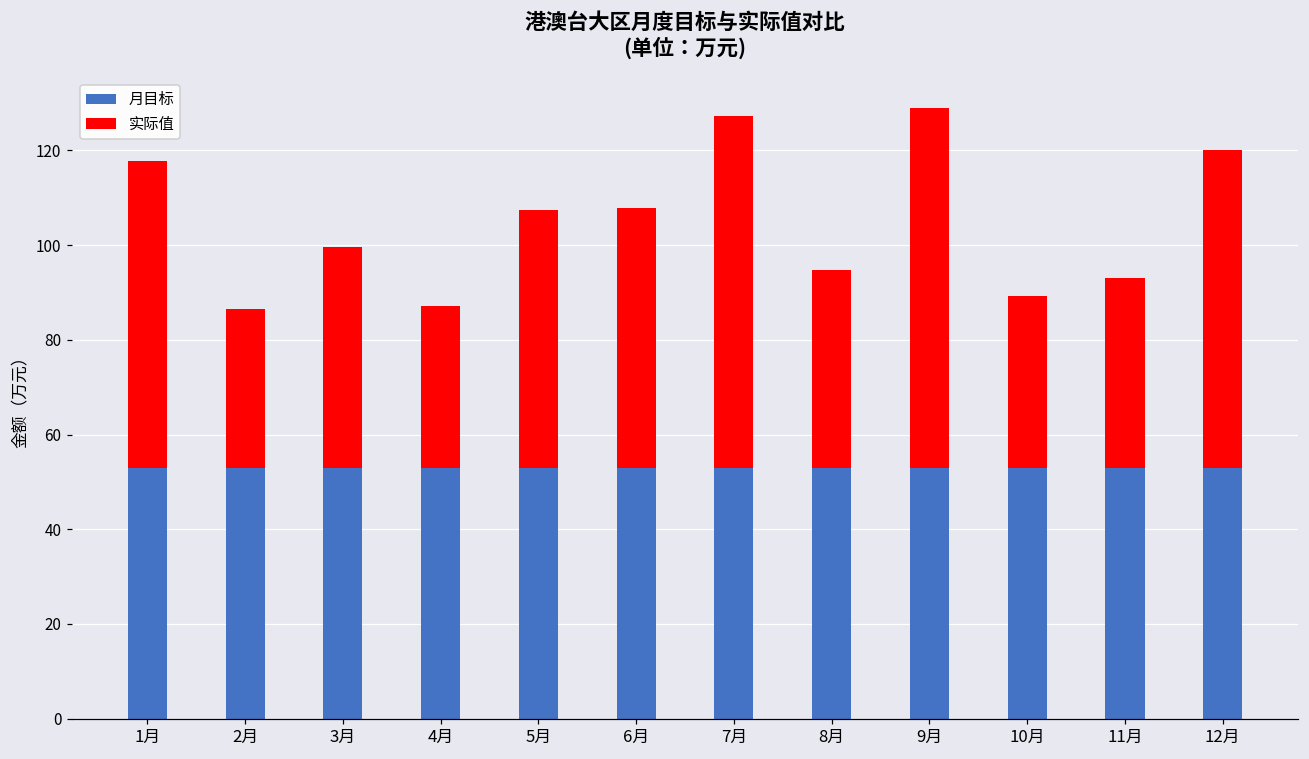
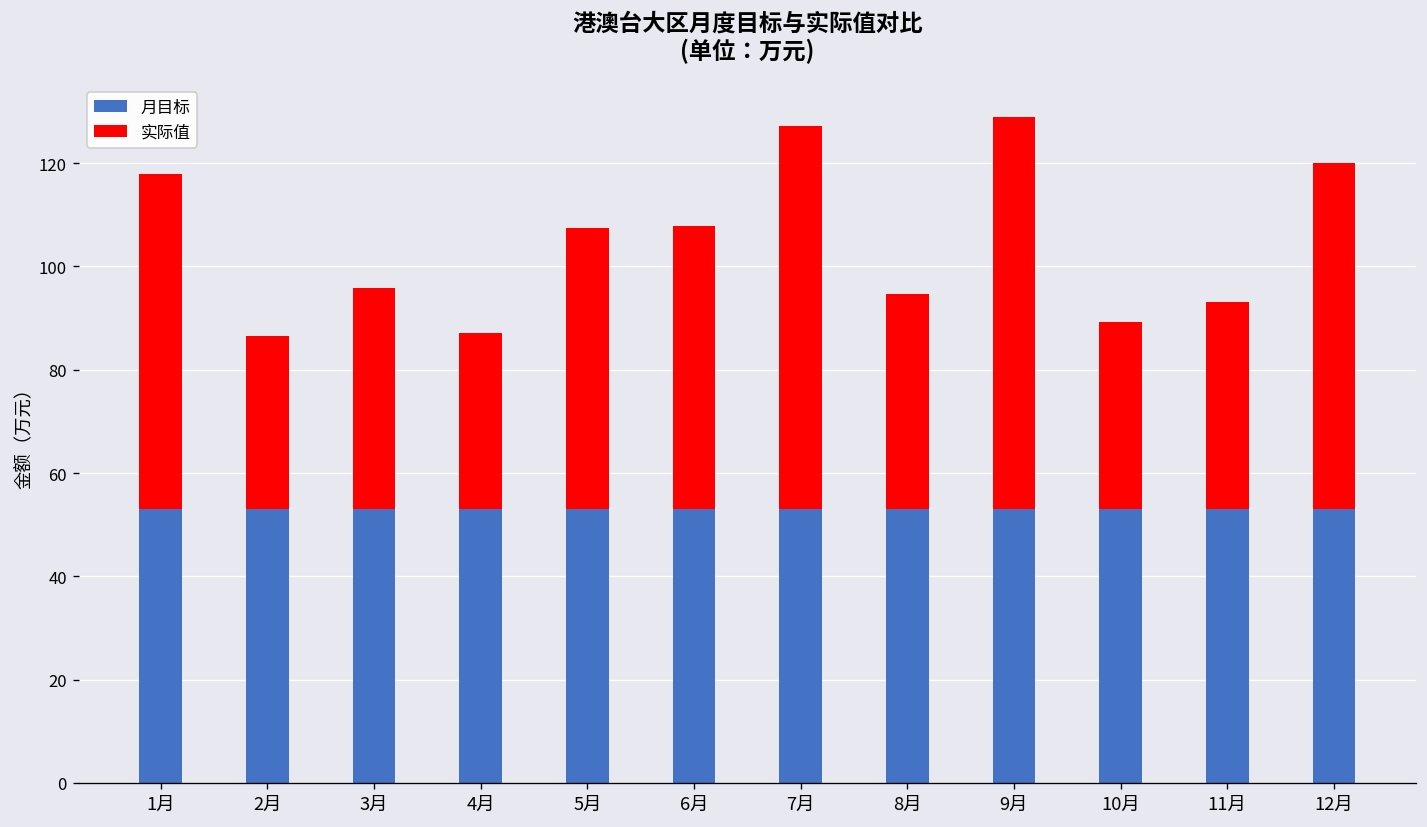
  {
    "月目标": {
      "1月": 53,
      "2月": 53,
      "3月": 53,
      "4月": 53,
      "5月": 53,
      "6月": 53,
      "7月": 53,
      "8月": 53,
      "9月": 53,
      "10月": 53,
      "11月": 53,
      "12月": 53
    },
    "实际值": {
      "1月": 65,
      "2月": 34,
-     "3月": 47,
+     "3月": 43,
      "4月": 34,
      "5月": 54,
      "6月": 55,
      "7月": 74,
      "8月": 42,
      "9月": 76,
      "10月": 36,
      "11月": 40,
      "12月": 67
    }
  }
